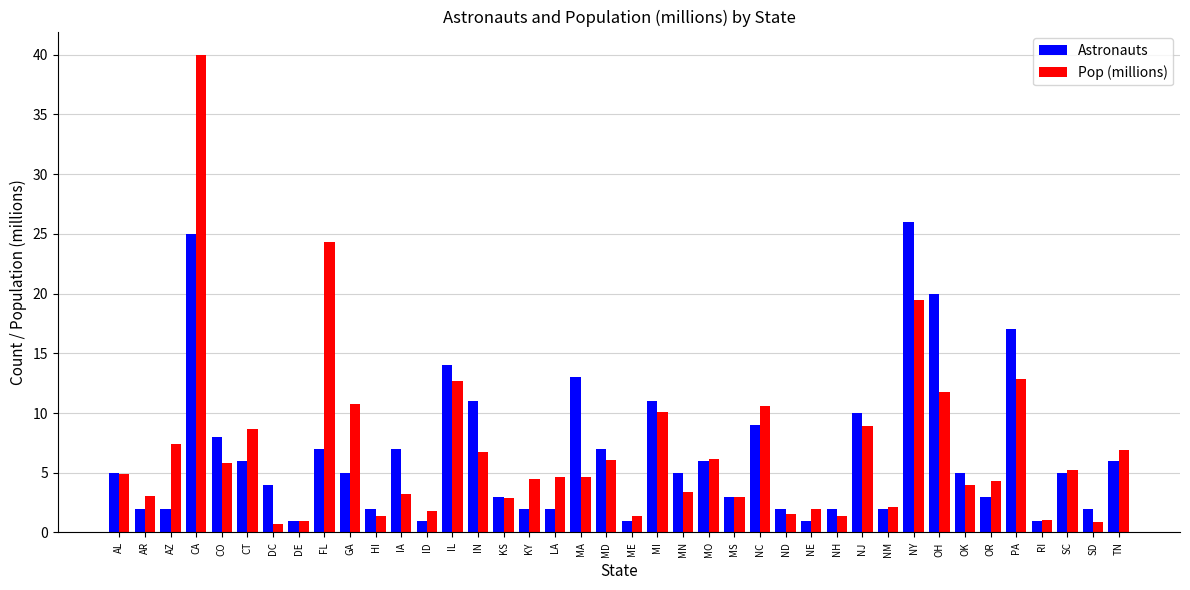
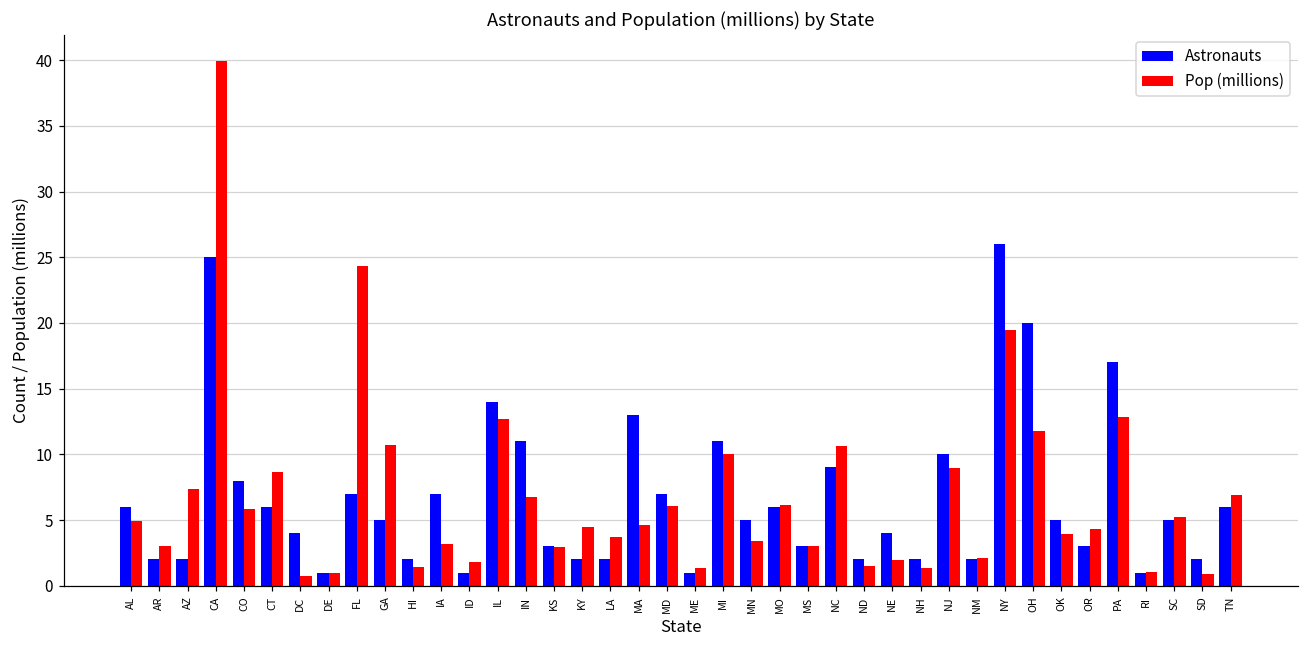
  {
    "Astronauts": {
-     "AL": 5,
+     "AL": 6,
      "AR": 2,
      "AZ": 2,
      "CA": 25,
      "CO": 8,
      "CT": 6,
      "DC": 4,
      "DE": 1,
      "FL": 7,
      "GA": 5,
      "HI": 2,
      "IA": 7,
      "ID": 1,
      "IL": 14,
      "IN": 11,
      "KS": 3,
      "KY": 2,
      "LA": 2,
      "MA": 13,
      "MD": 7,
      "ME": 1,
      "MI": 11,
      "MN": 5,
      "MO": 6,
      "MS": 3,
      "NC": 9,
      "ND": 2,
-     "NE": 1,
+     "NE": 4,
      "NH": 2,
      "NJ": 10,
      "NM": 2,
      "NY": 26,
      "OH": 20,
      "OK": 5,
      "OR": 3,
      "PA": 17,
      "RI": 1,
      "SC": 5,
      "SD": 2,
      "TN": 6
    },
    "Pop (millions)": {
      "AL": 4.9,
      "AR": 3.0,
      "AZ": 7.4,
      "CA": 39.9,
      "CO": 5.9,
      "CT": 8.7,
      "DC": 0.7,
      "DE": 1.0,
      "FL": 24.3,
      "GA": 10.7,
      "HI": 1.4,
      "IA": 3.2,
      "ID": 1.8,
      "IL": 12.7,
      "IN": 6.8,
      "KS": 2.9,
      "KY": 4.5,
-     "LA": 4.7,
+     "LA": 3.7,
      "MA": 4.6,
      "MD": 6.1,
      "ME": 1.4,
      "MI": 10.1,
      "MN": 3.4,
      "MO": 6.2,
      "MS": 3.0,
      "NC": 10.6,
      "ND": 1.5,
      "NE": 2.0,
      "NH": 1.4,
      "NJ": 8.9,
      "NM": 2.1,
      "NY": 19.4,
      "OH": 11.8,
      "OK": 4.0,
      "OR": 4.3,
      "PA": 12.8,
      "RI": 1.1,
      "SC": 5.2,
      "SD": 0.9,
      "TN": 6.9
    }
  }
